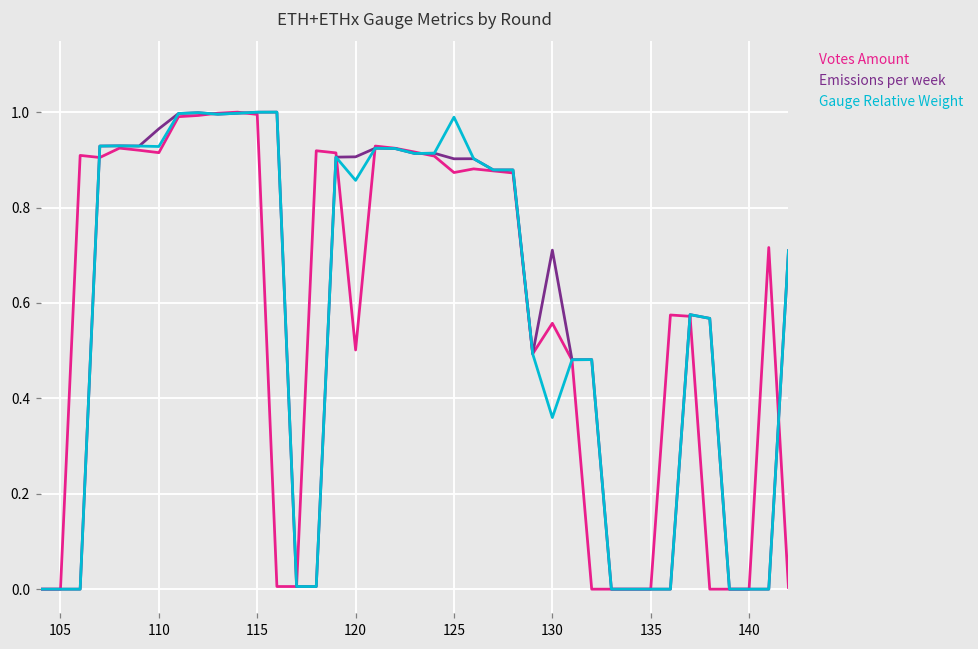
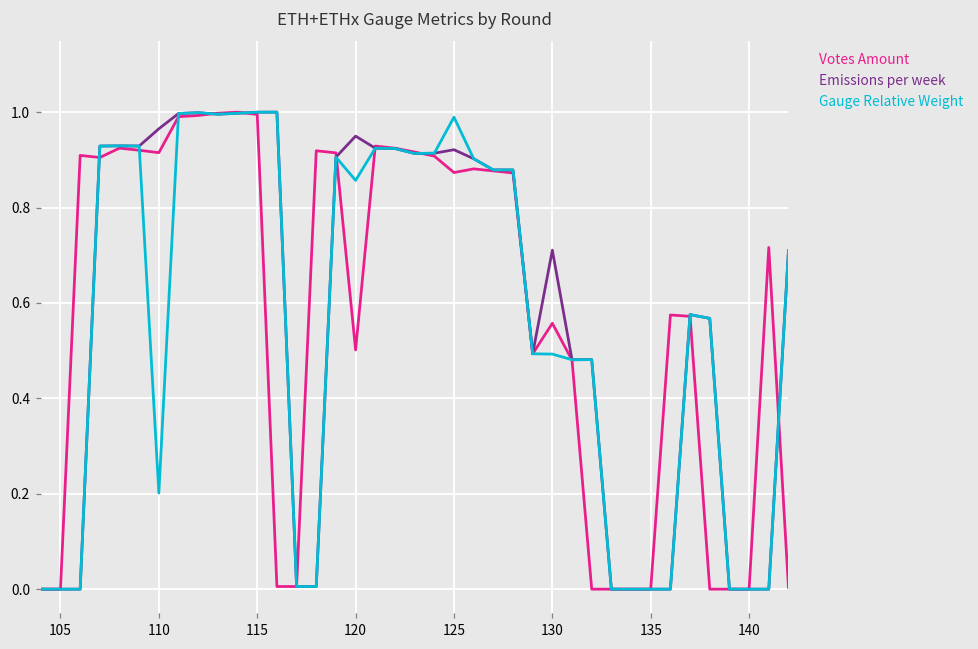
  {
    "Votes Amount": {
      "110": 0.92,
      "120": 0.50,
      "125": 0.87,
      "130": 0.56
    },
    "Emissions per week": {
      "110": 0.97,
-     "120": 0.91,
-     "125": 0.90,
+     "120": 0.95,
+     "125": 0.92,
      "130": 0.71
    },
    "Gauge Relative Weight": {
-     "110": 0.93,
+     "110": 0.20,
      "120": 0.86,
      "125": 0.99,
-     "130": 0.36
+     "130": 0.49
    }
  }
